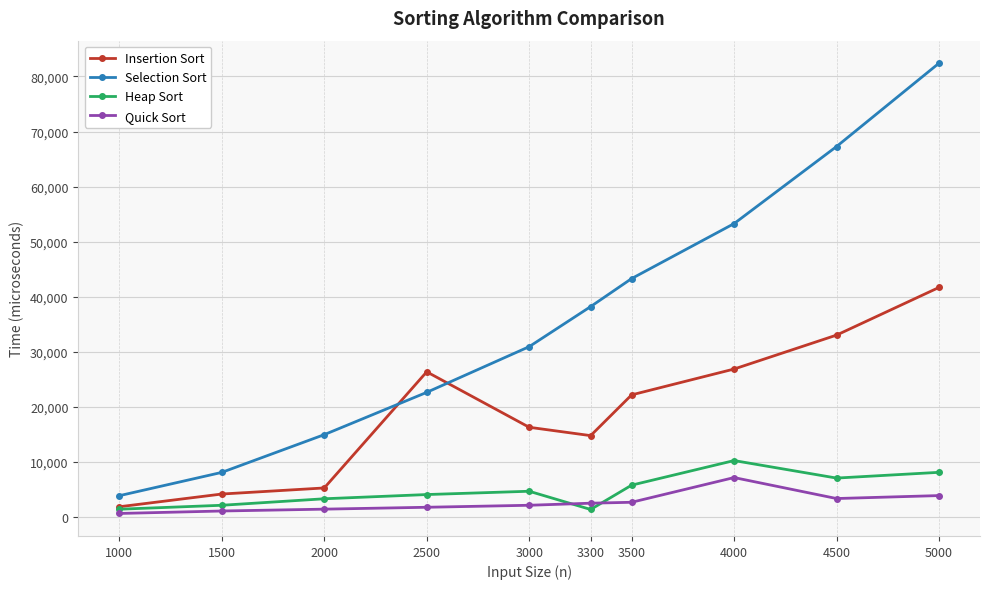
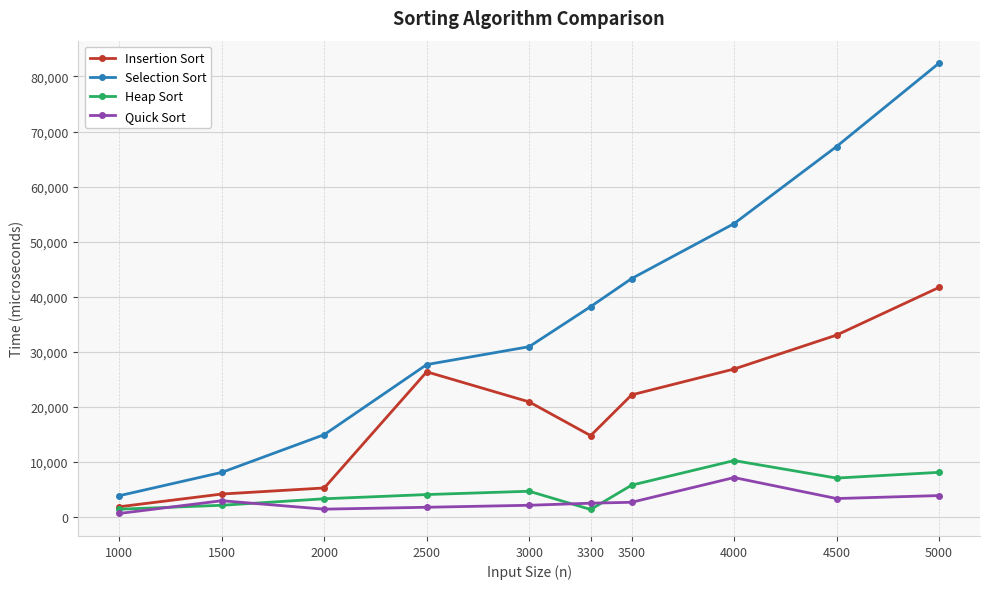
  {
    "Insertion Sort": {
      "1500": "4,000",
      "2000": "5,000",
      "2500": "26,000",
-     "3000": "16,000",
+     "3000": "21,000",
      "3300": "15,000",
      "3500": "22,000",
      "4000": "27,000",
      "4500": "33,000",
      "5000": "42,000"
    },
    "Selection Sort": {
      "1000": "4,000",
      "1500": "8,000",
      "2000": "15,000",
-     "2500": "23,000",
+     "2500": "28,000",
      "3000": "31,000",
      "3300": "38,000",
      "3500": "43,000",
      "4000": "53,000",
      "4500": "67,000",
      "5000": "82,000"
    },
    "Heap Sort": {
      "1500": "2,000",
      "2000": "3,000",
      "2500": "4,000",
      "3000": "5,000",
      "3300": "1,000",
      "3500": "6,000",
      "4000": "10,000",
      "4500": "7,000",
      "5000": "8,000"
    },
    "Quick Sort": {
      "1000": "1,000",
-     "1500": "1,000",
+     "1500": "3,000",
      "2000": "1,000",
      "2500": "2,000",
      "3000": "2,000",
      "3300": "3,000",
      "3500": "3,000",
      "4000": "7,000",
      "4500": "3,000",
      "5000": "4,000"
    }
  }
